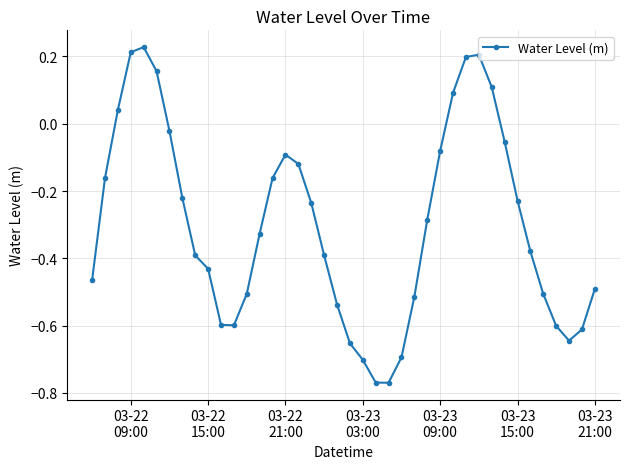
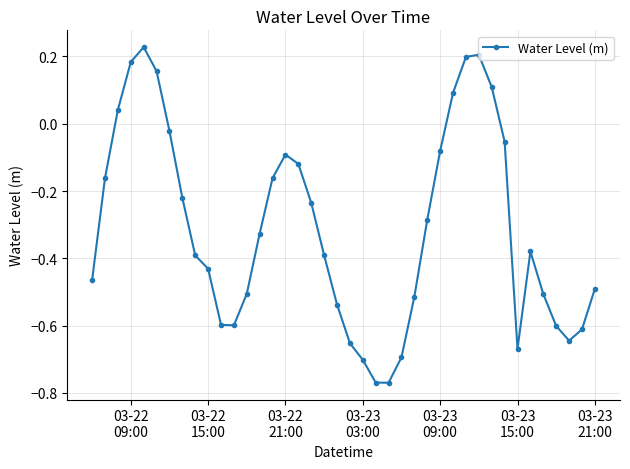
  {
-   "03-22 09:00": 0.21,
+   "03-22 09:00": 0.18,
    "03-22 15:00": -0.43,
    "03-22 21:00": -0.09,
    "03-23 03:00": -0.70,
    "03-23 09:00": -0.08,
-   "03-23 15:00": -0.23,
+   "03-23 15:00": -0.67,
    "03-23 21:00": -0.49
  }
